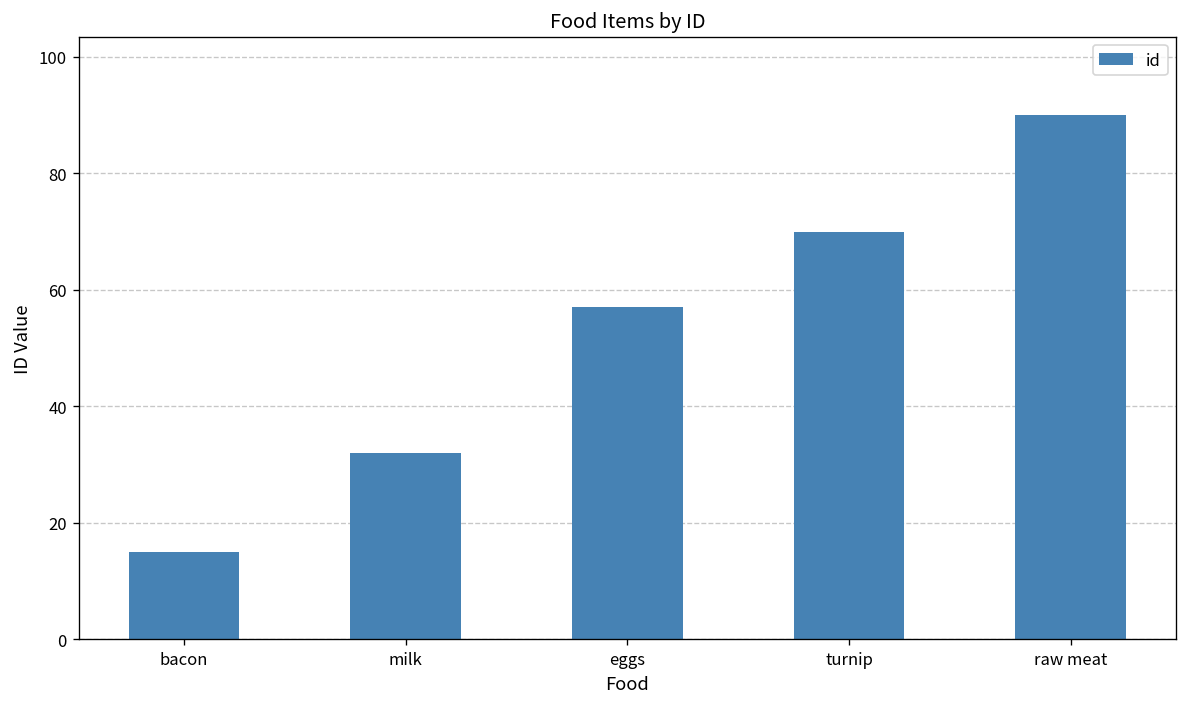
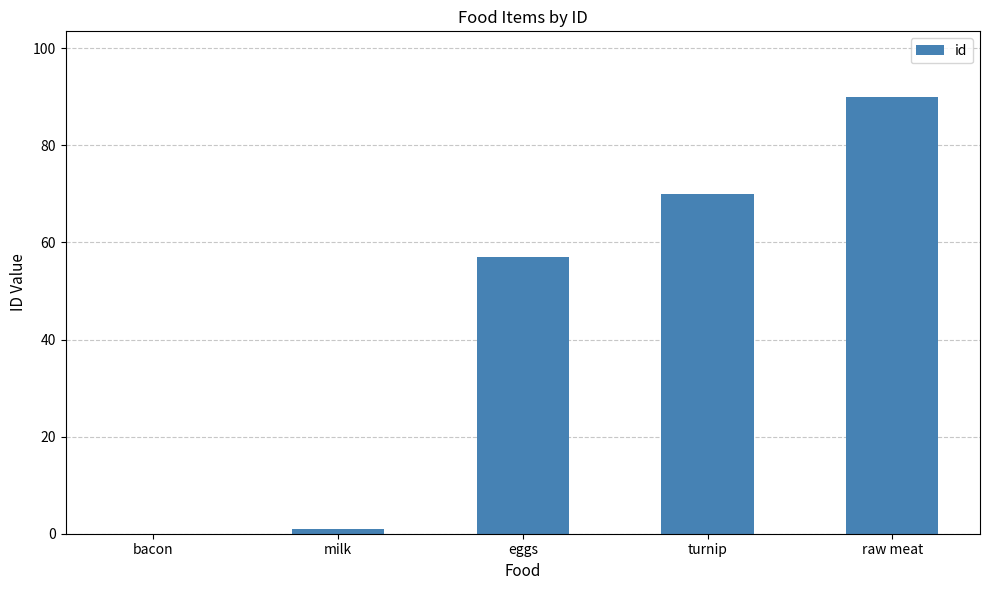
  {
-   "bacon": 15,
-   "milk": 32,
+   "bacon": 0,
+   "milk": 1,
    "eggs": 57,
    "turnip": 70,
    "raw meat": 90
  }
